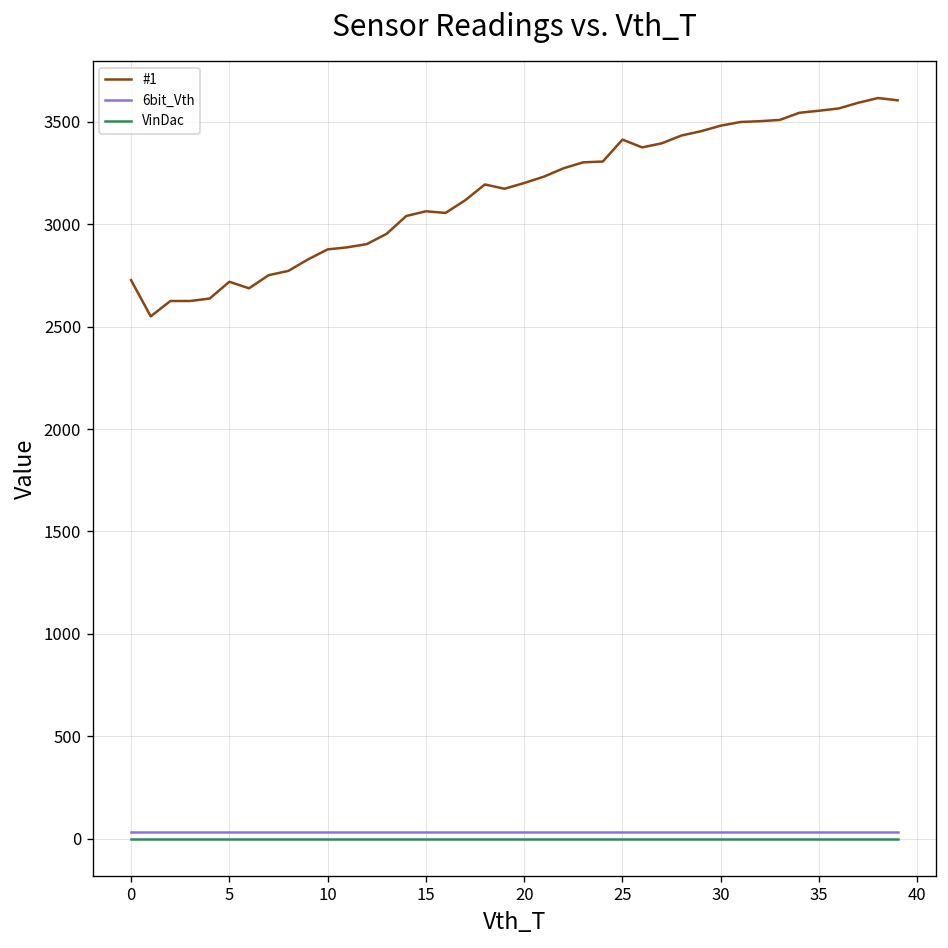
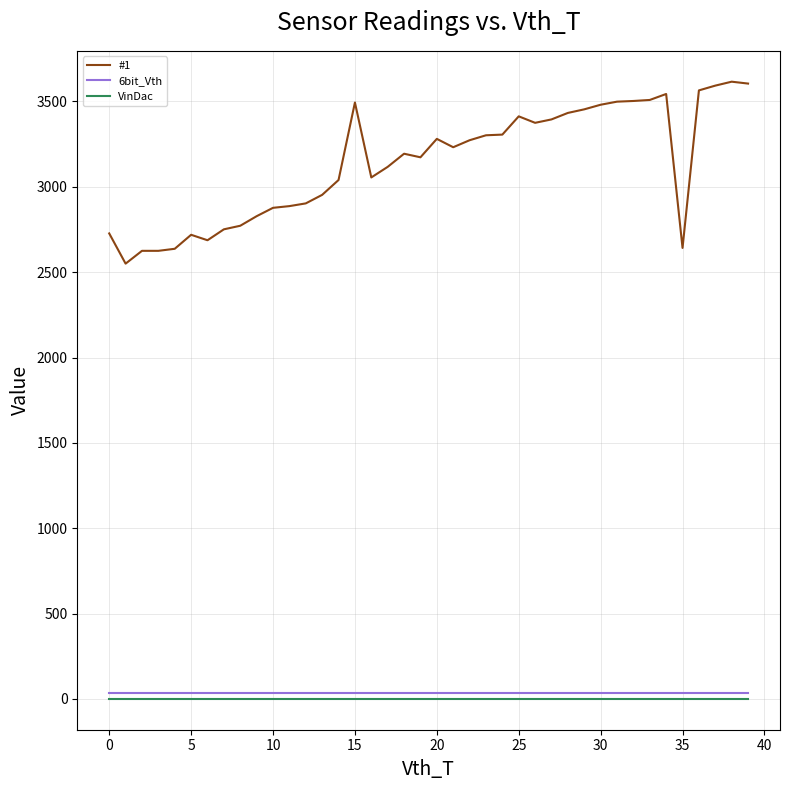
  {
    "#1": {
      "0": 2730,
      "5": 2720,
      "10": 2880,
-     "15": 3060,
-     "20": 3200,
+     "15": 3490,
+     "20": 3280,
      "25": 3410,
      "30": 3480,
-     "35": 3550
+     "35": 2640
    },
    "6bit_Vth": {
      "0": 30,
      "5": 30,
      "10": 30,
      "15": 30,
      "20": 30,
      "25": 30,
      "30": 30,
      "35": 30
    },
    "VinDac": {
      "0": 0,
      "5": 0,
      "10": 0,
      "15": 0,
      "20": 0,
      "25": 0,
      "30": 0,
      "35": 0
    }
  }
